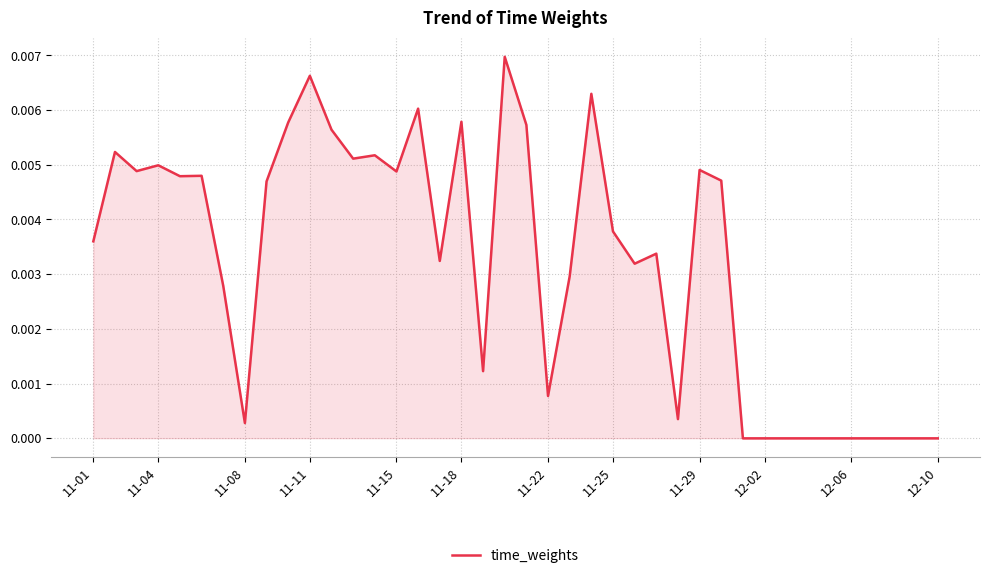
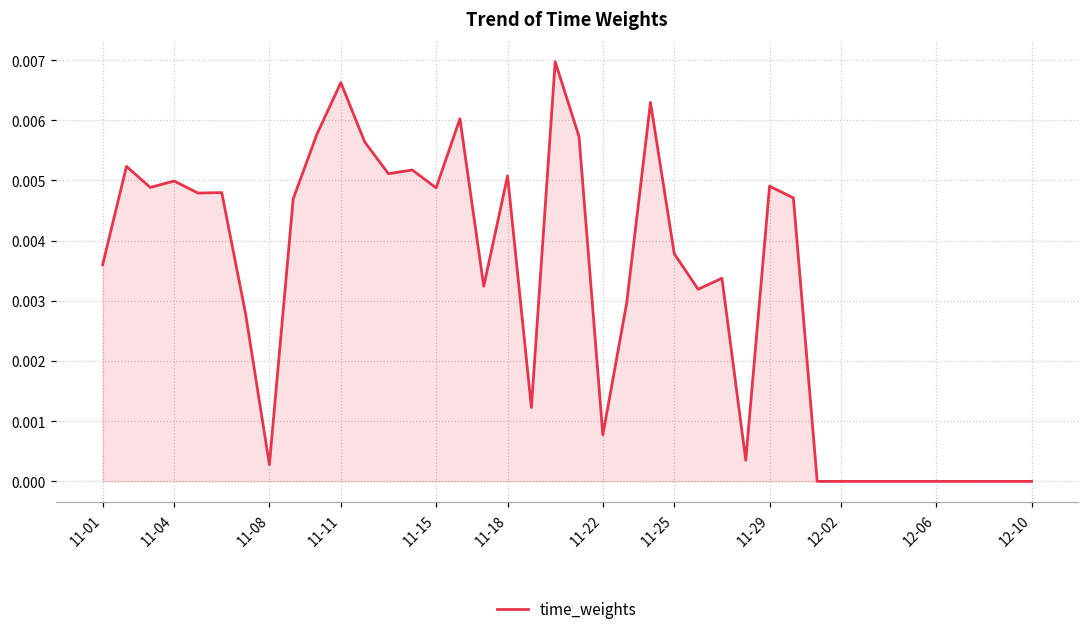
  {
    "11-01": 0.0036,
    "11-04": 0.0050,
    "11-08": 0.0003,
    "11-11": 0.0066,
    "11-15": 0.0049,
-   "11-18": 0.0058,
+   "11-18": 0.0051,
    "11-22": 0.0008,
    "11-25": 0.0038,
    "11-29": 0.0049,
    "12-02": 0.0000,
    "12-06": 0.0000,
    "12-10": 0.0000
  }
